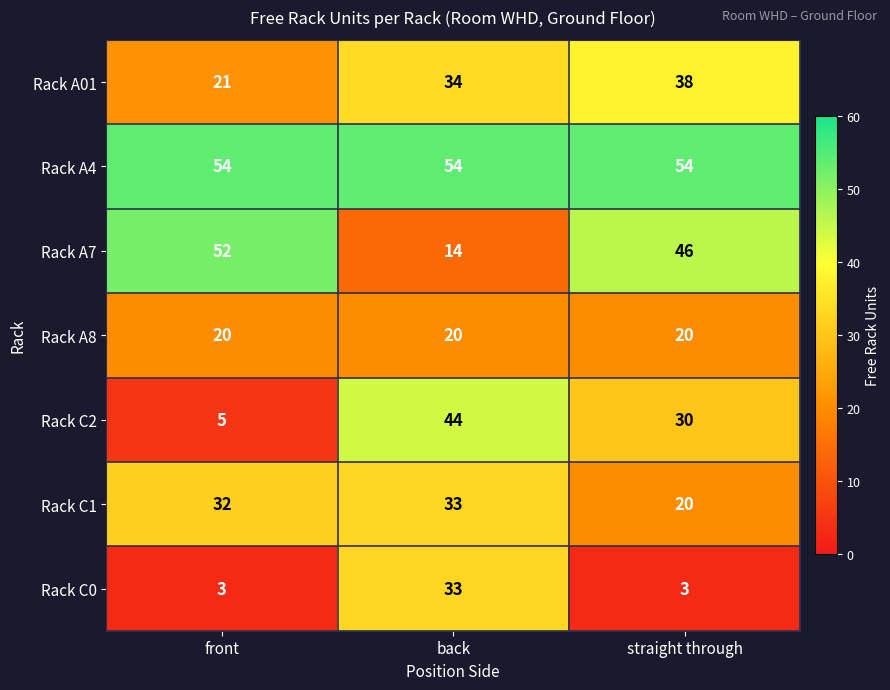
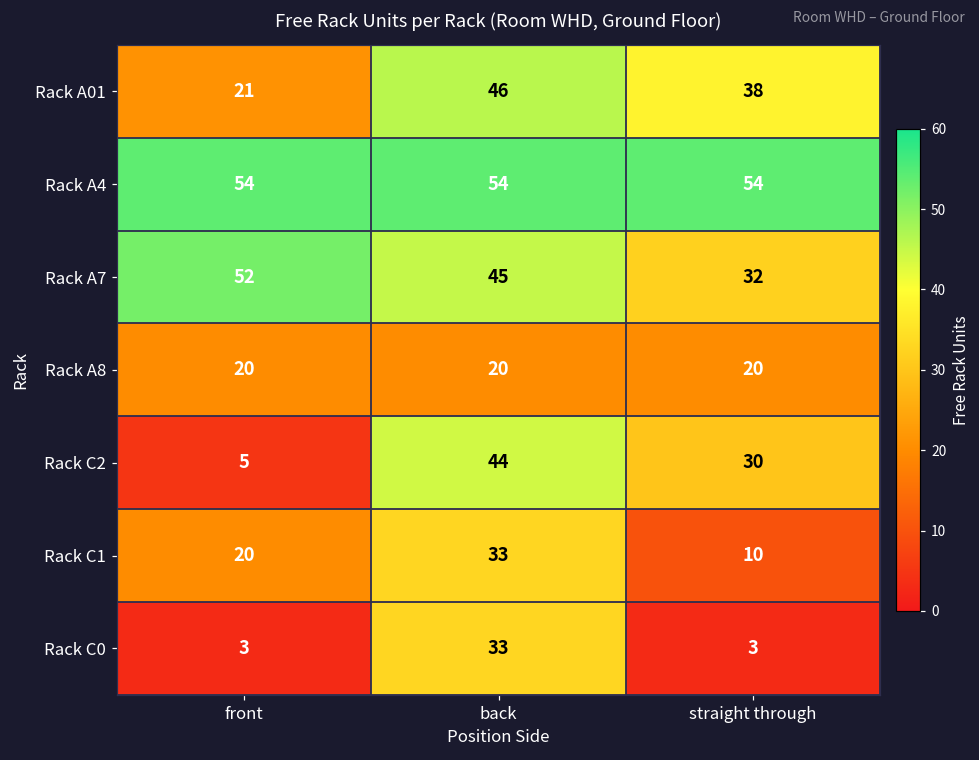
  {
    "Rack A01": {
      "front": 21,
-     "back": 34,
+     "back": 46,
      "straight through": 38
    },
    "Rack A4": {
      "front": 54,
      "back": 54,
      "straight through": 54
    },
    "Rack A7": {
      "front": 52,
-     "back": 14,
-     "straight through": 46
+     "back": 45,
+     "straight through": 32
    },
    "Rack A8": {
      "front": 20,
      "back": 20,
      "straight through": 20
    },
    "Rack C2": {
      "front": 5,
      "back": 44,
      "straight through": 30
    },
    "Rack C1": {
-     "front": 32,
+     "front": 20,
      "back": 33,
-     "straight through": 20
+     "straight through": 10
    },
    "Rack C0": {
      "front": 3,
      "back": 33,
      "straight through": 3
    }
  }
